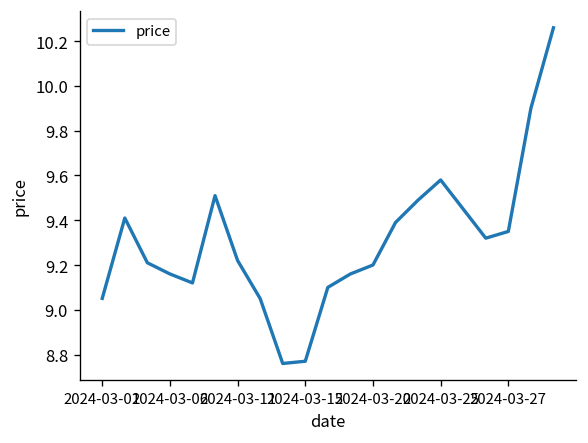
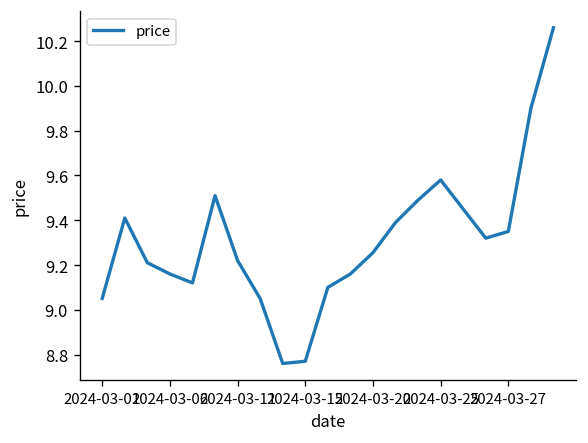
  {
    "2024-03-01": 9.05,
    "2024-03-06": 9.16,
    "2024-03-11": 9.22,
    "2024-03-15": 8.77,
-   "2024-03-20": 9.20,
+   "2024-03-20": 9.26,
    "2024-03-27": 9.35
  }
